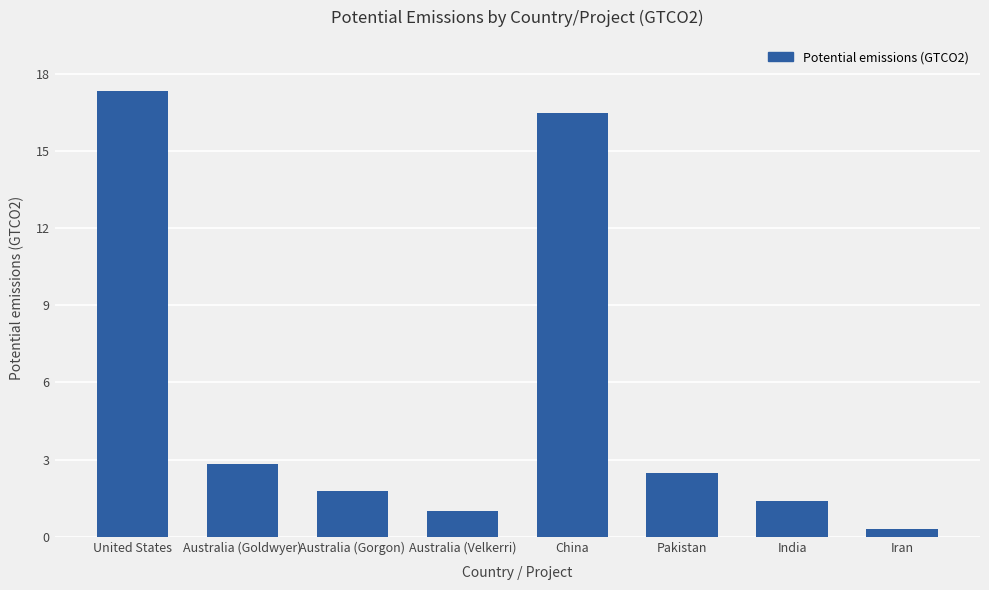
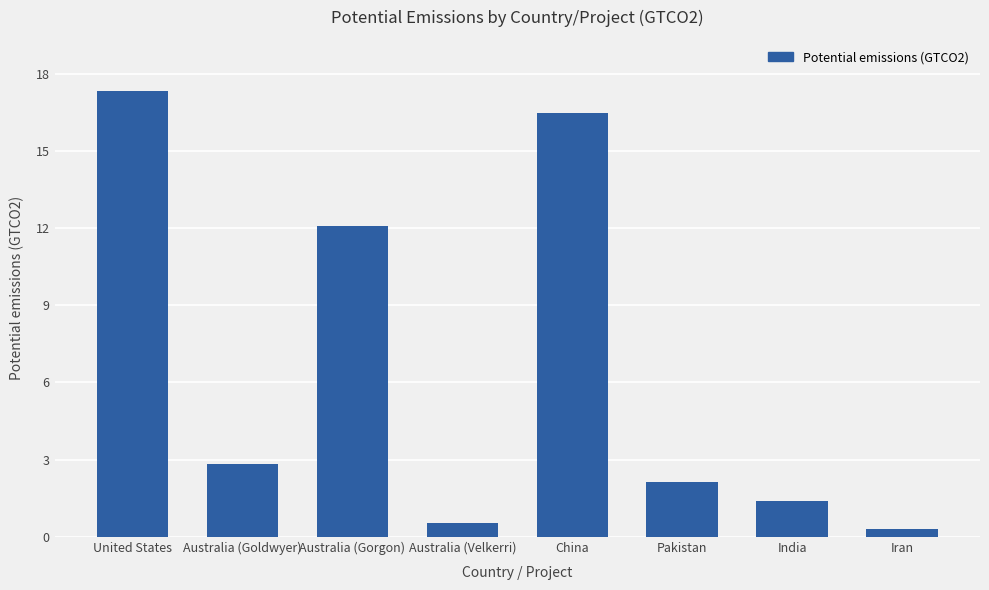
  {
    "United States": 17.3,
    "Australia (Goldwyer)": 2.8,
-   "Australia (Gorgon)": 1.8,
-   "Australia (Velkerri)": 1.0,
+   "Australia (Gorgon)": 12.1,
+   "Australia (Velkerri)": 0.5,
    "China": 16.5,
-   "Pakistan": 2.5,
+   "Pakistan": 2.1,
    "India": 1.4,
    "Iran": 0.3
  }
